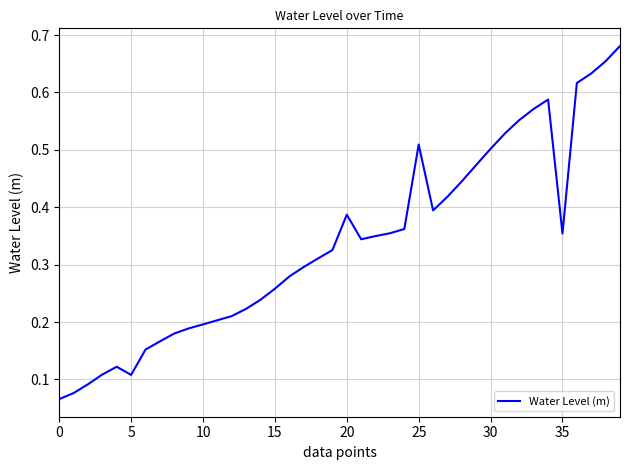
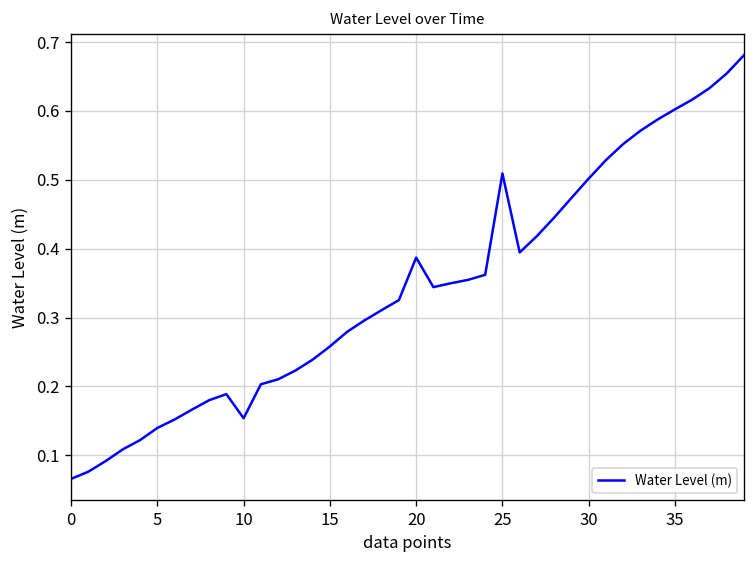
  {
    "0": 0.07,
-   "5": 0.11,
-   "10": 0.20,
+   "5": 0.14,
+   "10": 0.15,
    "15": 0.26,
    "20": 0.39,
    "25": 0.51,
    "30": 0.50,
-   "35": 0.35
+   "35": 0.60
  }
